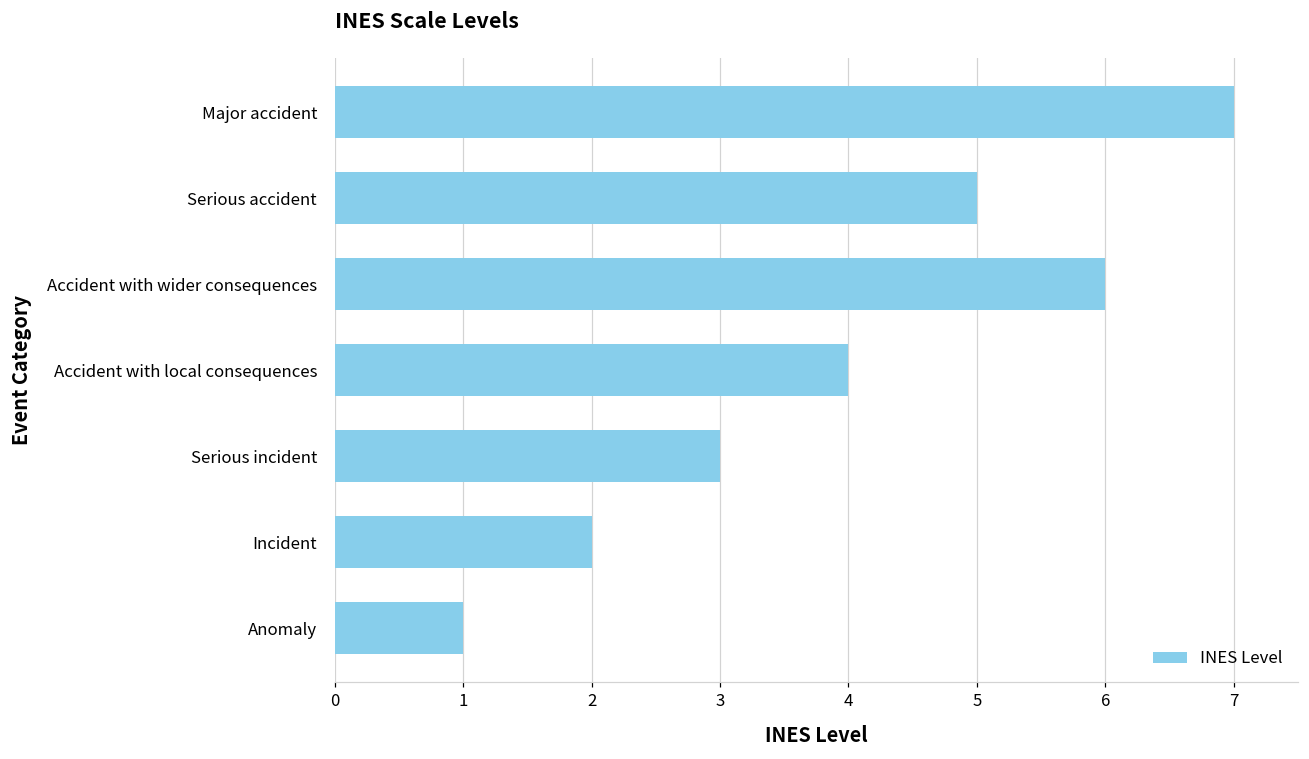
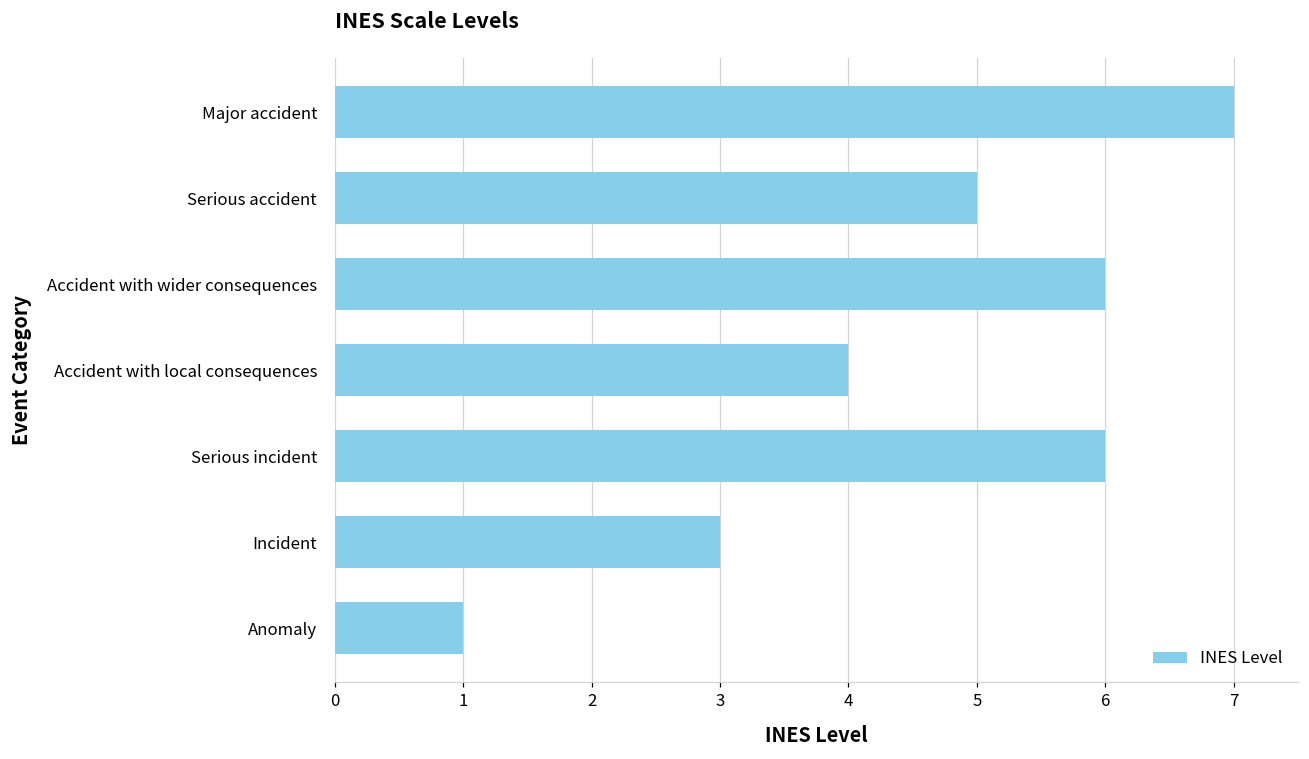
  {
    "Major accident": 7,
    "Serious accident": 5,
    "Accident with wider consequences": 6,
    "Accident with local consequences": 4,
-   "Serious incident": 3,
-   "Incident": 2,
+   "Serious incident": 6,
+   "Incident": 3,
    "Anomaly": 1
  }
